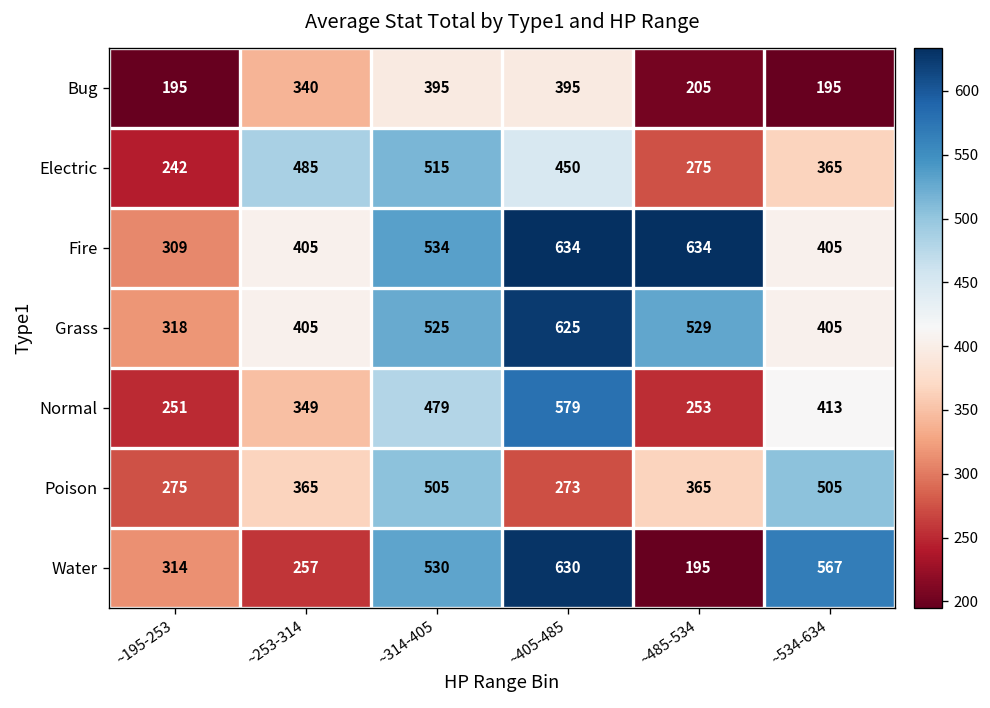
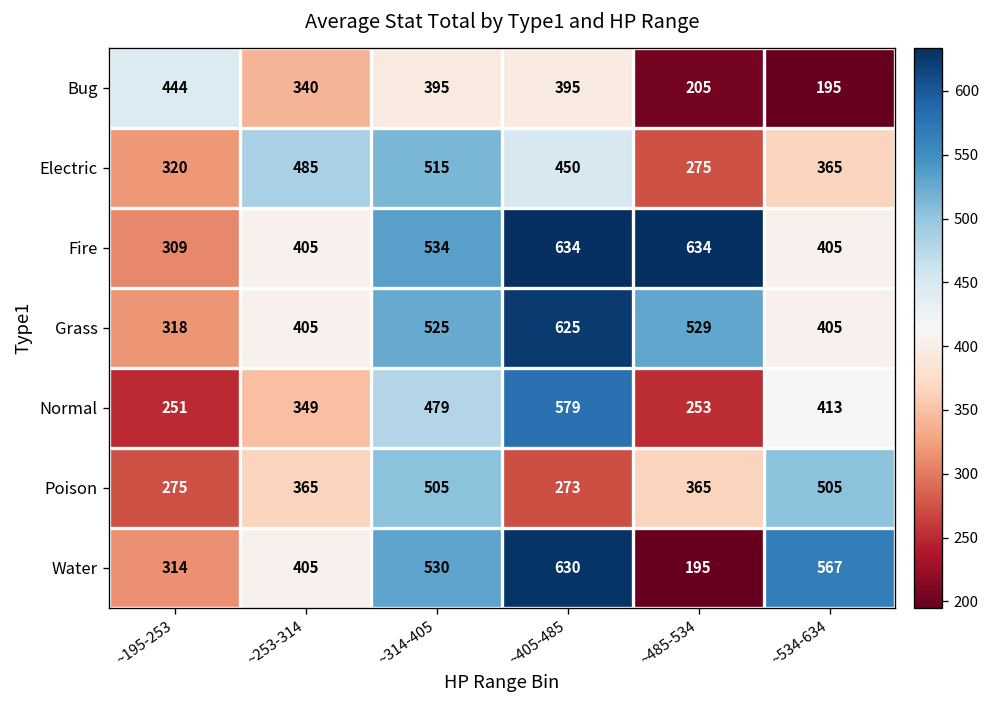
  {
    "Bug": {
-     "~195-253": 195,
+     "~195-253": 444,
      "~253-314": 340,
      "~314-405": 395,
      "~405-485": 395,
      "~485-534": 205,
      "~534-634": 195
    },
    "Electric": {
-     "~195-253": 242,
+     "~195-253": 320,
      "~253-314": 485,
      "~314-405": 515,
      "~405-485": 450,
      "~485-534": 275,
      "~534-634": 365
    },
    "Fire": {
      "~195-253": 309,
      "~253-314": 405,
      "~314-405": 534,
      "~405-485": 634,
      "~485-534": 634,
      "~534-634": 405
    },
    "Grass": {
      "~195-253": 318,
      "~253-314": 405,
      "~314-405": 525,
      "~405-485": 625,
      "~485-534": 529,
      "~534-634": 405
    },
    "Normal": {
      "~195-253": 251,
      "~253-314": 349,
      "~314-405": 479,
      "~405-485": 579,
      "~485-534": 253,
      "~534-634": 413
    },
    "Poison": {
      "~195-253": 275,
      "~253-314": 365,
      "~314-405": 505,
      "~405-485": 273,
      "~485-534": 365,
      "~534-634": 505
    },
    "Water": {
      "~195-253": 314,
-     "~253-314": 257,
+     "~253-314": 405,
      "~314-405": 530,
      "~405-485": 630,
      "~485-534": 195,
      "~534-634": 567
    }
  }
